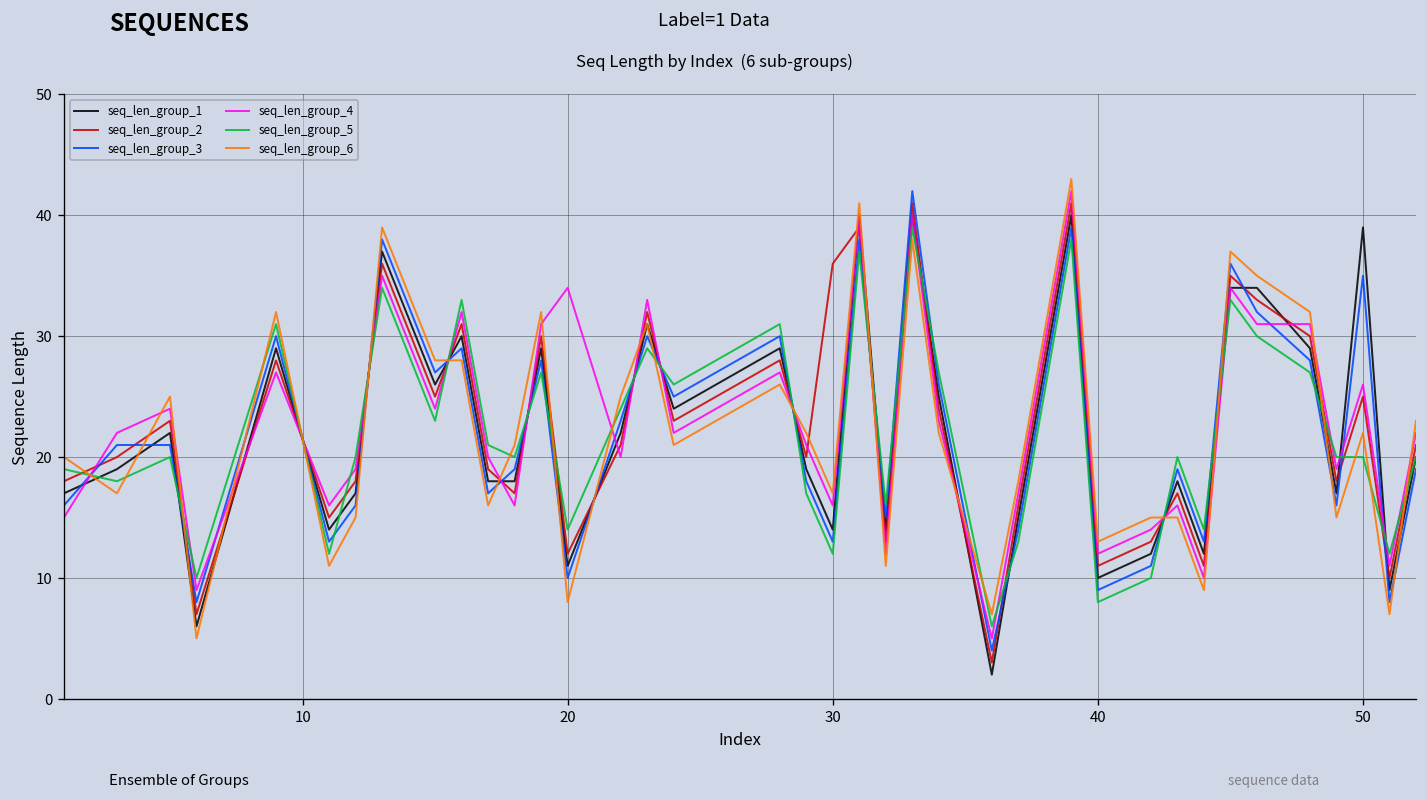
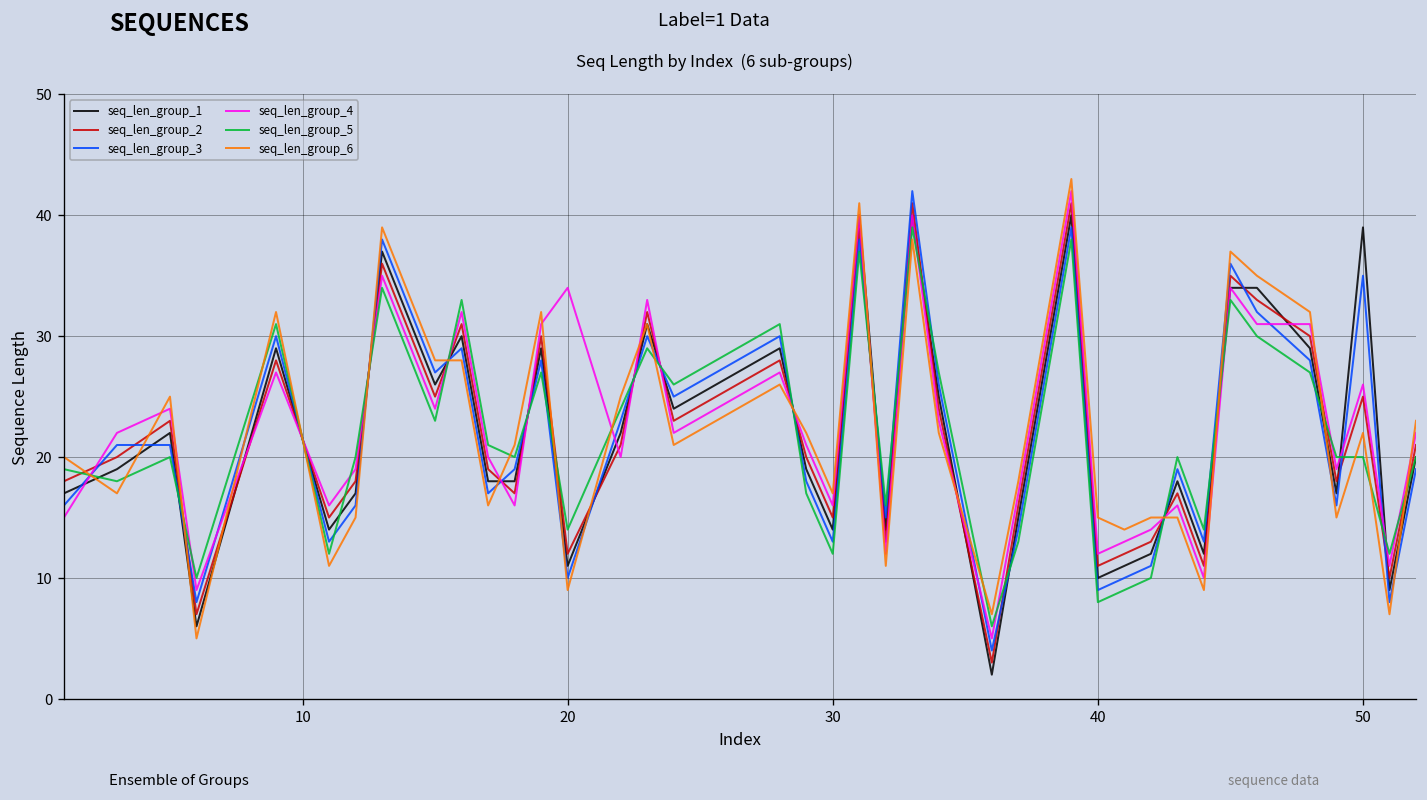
  {
    "seq_len_group_1": {
      "20": 11,
      "30": 14,
      "40": 10,
      "50": 39
    },
    "seq_len_group_2": {
      "20": 12,
-     "30": 36,
+     "30": 15,
      "40": 11,
      "50": 25
    },
    "seq_len_group_3": {
      "20": 10,
      "30": 13,
      "40": 9,
      "50": 35
    },
    "seq_len_group_4": {
      "20": 34,
      "30": 16,
      "40": 12,
      "50": 26
    },
    "seq_len_group_5": {
      "20": 14,
      "30": 12,
      "40": 8,
      "50": 20
    },
    "seq_len_group_6": {
-     "20": 8,
+     "20": 9,
      "30": 17,
-     "40": 13,
+     "40": 15,
      "50": 22
    }
  }
